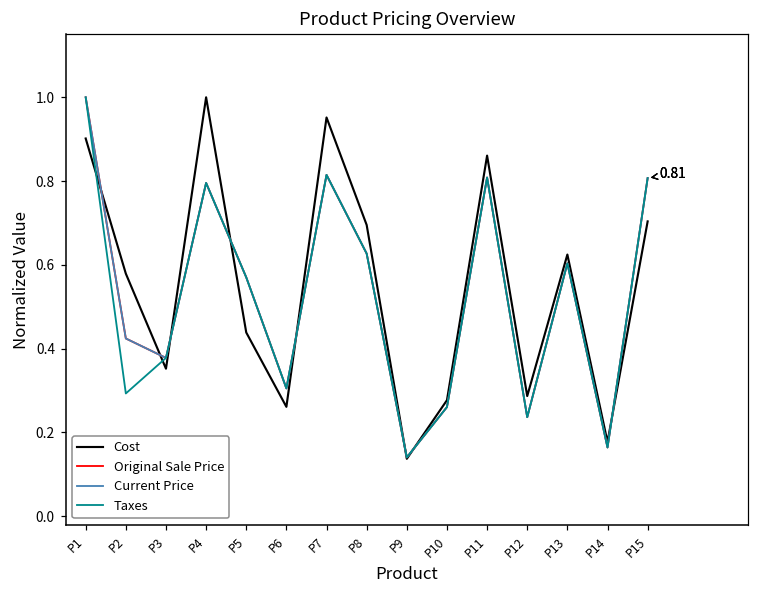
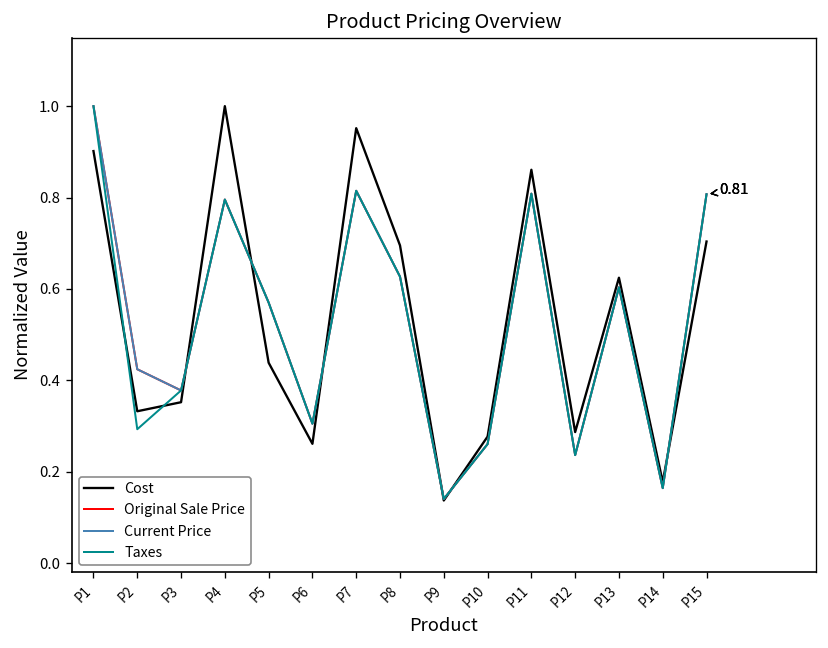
  {
    "Cost": {
      "P1": 0.90,
-     "P2": 0.58,
+     "P2": 0.33,
      "P3": 0.35,
      "P4": 1.00,
      "P5": 0.44,
      "P6": 0.26,
      "P7": 0.95,
      "P8": 0.70,
      "P10": 0.28,
      "P11": 0.86,
      "P12": 0.29,
      "P13": 0.62,
      "P14": 0.18,
      "P15": 0.70
    },
    "Current Price": {
      "P2": 0.42
    },
    "Taxes": {
      "P2": 0.29
    }
  }
